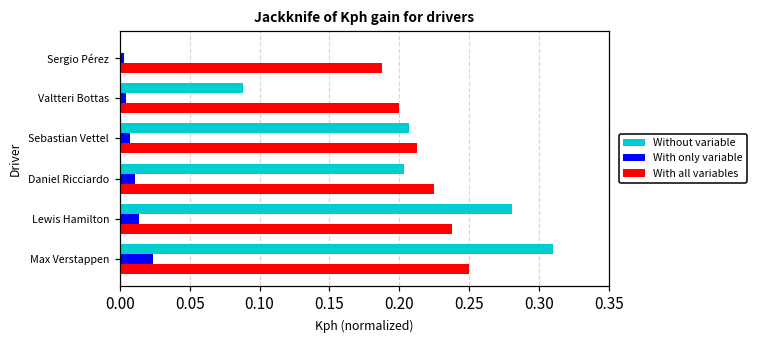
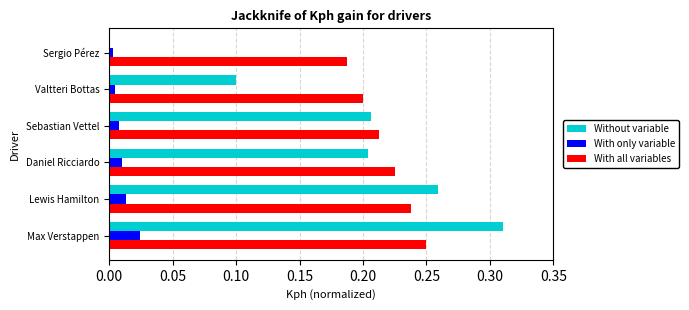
  {
    "Without variable": {
      "Sergio Pérez": 0.000,
-     "Valtteri Bottas": 0.088,
+     "Valtteri Bottas": 0.100,
      "Sebastian Vettel": 0.207,
      "Daniel Ricciardo": 0.204,
-     "Lewis Hamilton": 0.281,
+     "Lewis Hamilton": 0.259,
      "Max Verstappen": 0.310
    },
    "With only variable": {
      "Sergio Pérez": 0.003,
      "Valtteri Bottas": 0.005,
      "Sebastian Vettel": 0.008,
      "Daniel Ricciardo": 0.011,
      "Lewis Hamilton": 0.014,
      "Max Verstappen": 0.024
    },
    "With all variables": {
      "Sergio Pérez": 0.188,
      "Valtteri Bottas": 0.200,
      "Sebastian Vettel": 0.213,
      "Daniel Ricciardo": 0.225,
      "Lewis Hamilton": 0.238,
      "Max Verstappen": 0.250
    }
  }
